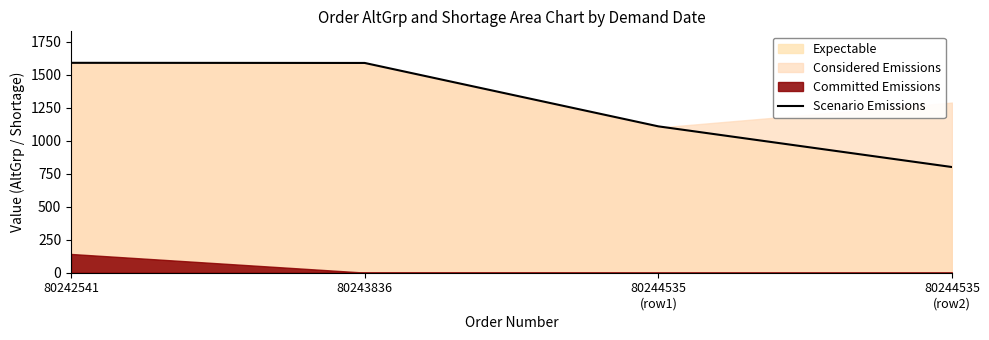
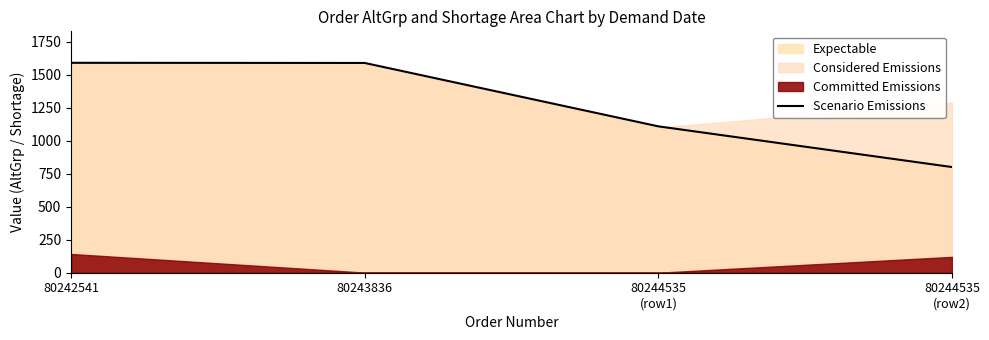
  {
    "Committed Emissions": {
      "80242541": 140,
      "80244535 (row1)": 0,
-     "80244535 (row2)": 0
+     "80244535 (row2)": 120
    }
  }
